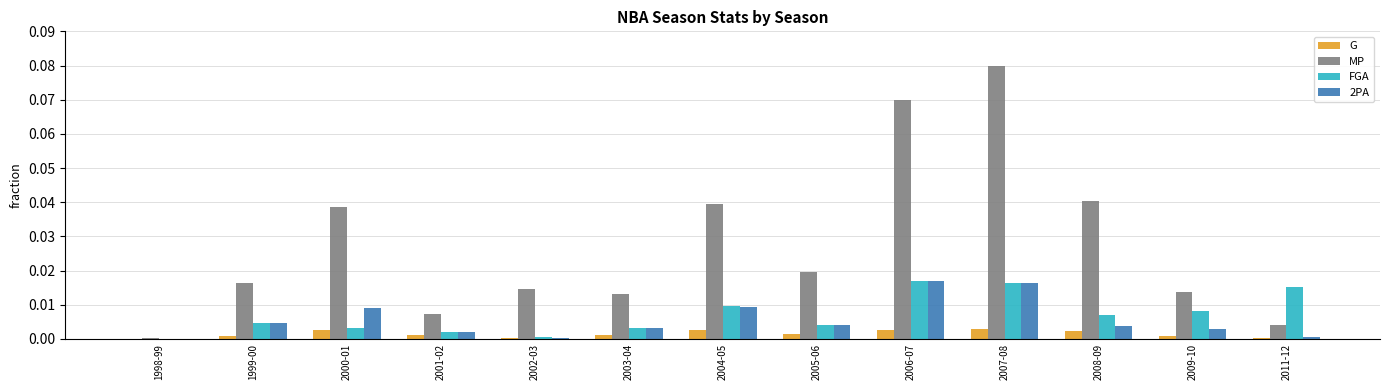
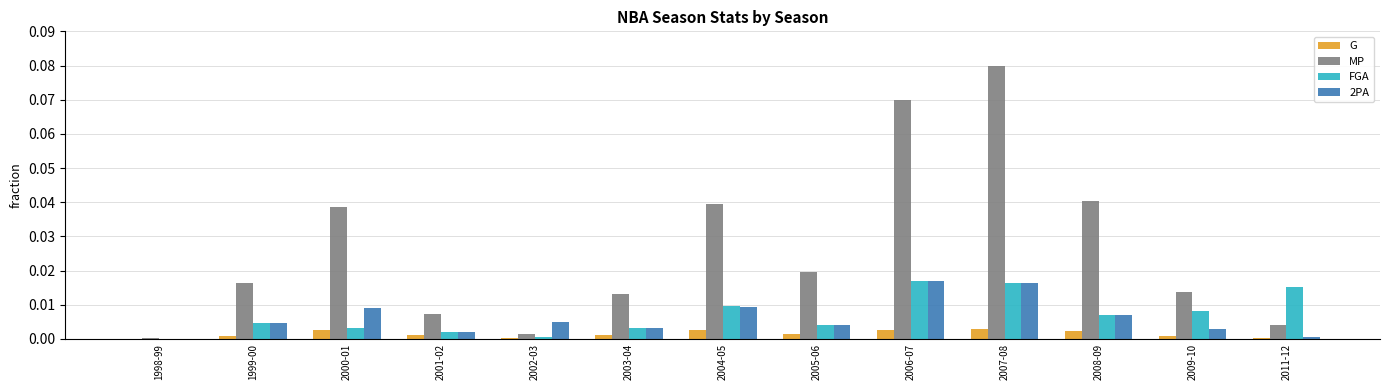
  {
    "G": {
      "1999-00": 0.001,
      "2000-01": 0.003,
      "2001-02": 0.001,
      "2003-04": 0.001,
      "2004-05": 0.002,
      "2005-06": 0.002,
      "2006-07": 0.003,
      "2007-08": 0.003,
      "2008-09": 0.002,
      "2009-10": 0.001
    },
    "MP": {
      "1999-00": 0.016,
      "2000-01": 0.039,
      "2001-02": 0.007,
-     "2002-03": 0.015,
+     "2002-03": 0.001,
      "2003-04": 0.013,
      "2004-05": 0.040,
      "2005-06": 0.020,
      "2006-07": 0.070,
      "2007-08": 0.080,
      "2008-09": 0.040,
      "2009-10": 0.014,
      "2011-12": 0.004
    },
    "FGA": {
      "1999-00": 0.005,
      "2000-01": 0.003,
      "2001-02": 0.002,
      "2003-04": 0.003,
      "2004-05": 0.010,
      "2005-06": 0.004,
      "2006-07": 0.017,
      "2007-08": 0.016,
      "2008-09": 0.007,
      "2009-10": 0.008,
      "2011-12": 0.015
    },
    "2PA": {
      "1999-00": 0.005,
      "2000-01": 0.009,
      "2001-02": 0.002,
-     "2002-03": 0.000,
+     "2002-03": 0.005,
      "2003-04": 0.003,
      "2004-05": 0.009,
      "2005-06": 0.004,
      "2006-07": 0.017,
      "2007-08": 0.016,
-     "2008-09": 0.004,
+     "2008-09": 0.007,
      "2009-10": 0.003
    }
  }
